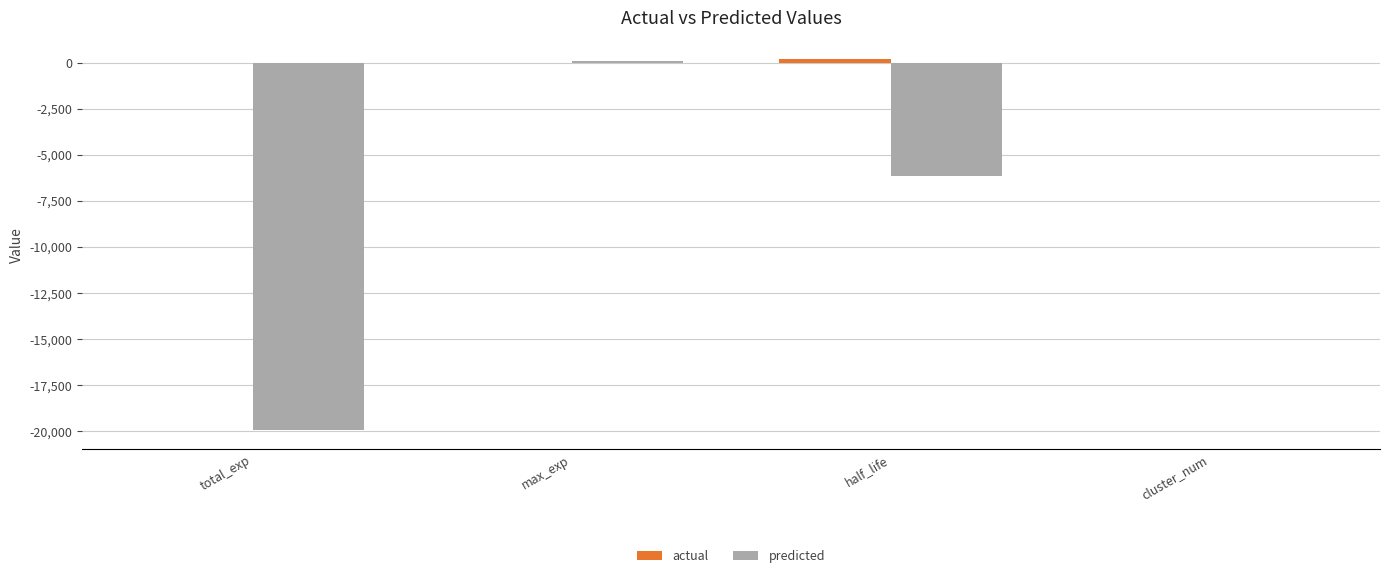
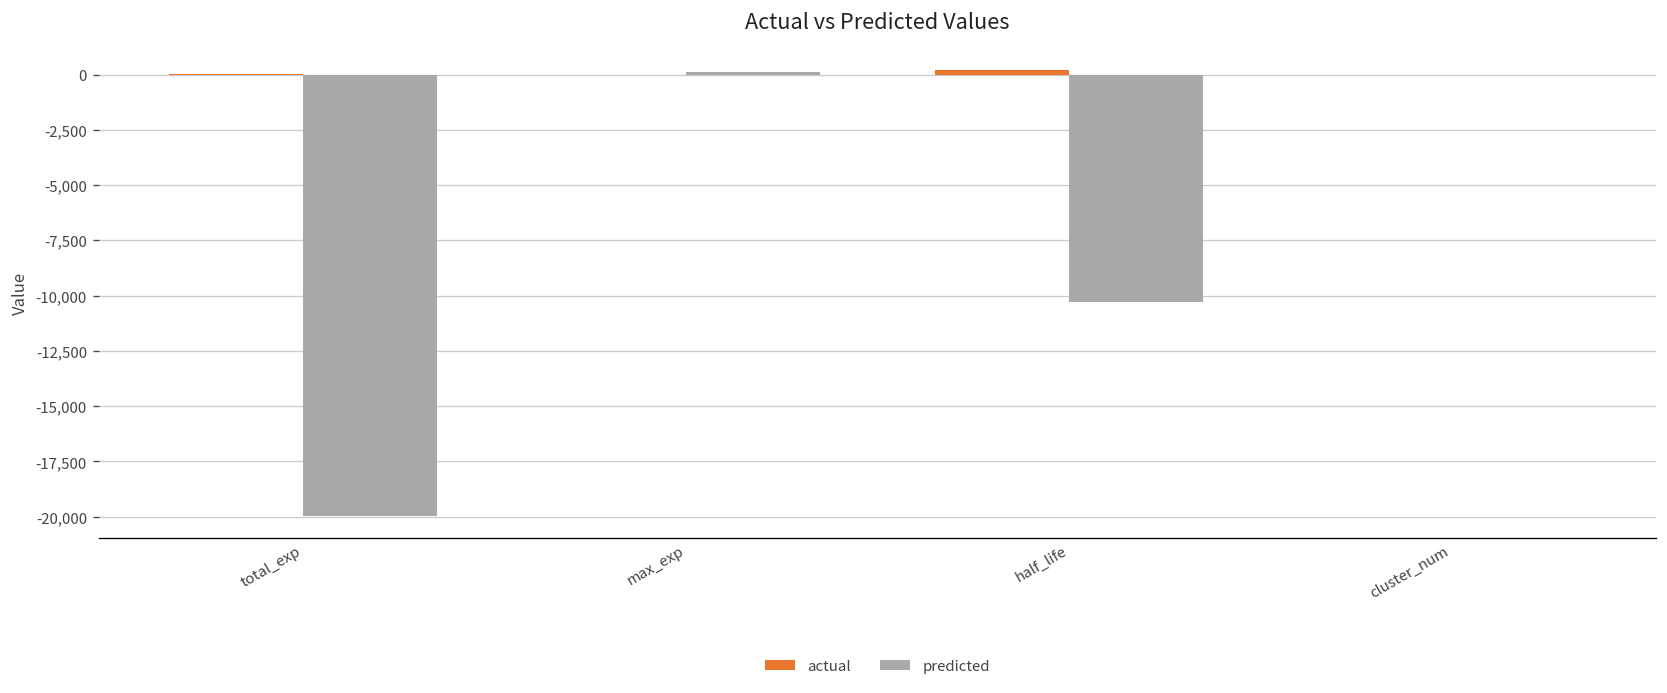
  {
    "actual": {
      "half_life": "200"
    },
    "predicted": {
      "total_exp": "-20,000",
-     "half_life": "-6,200",
+     "half_life": "-10,300",
      "cluster_num": "0"
    }
  }
